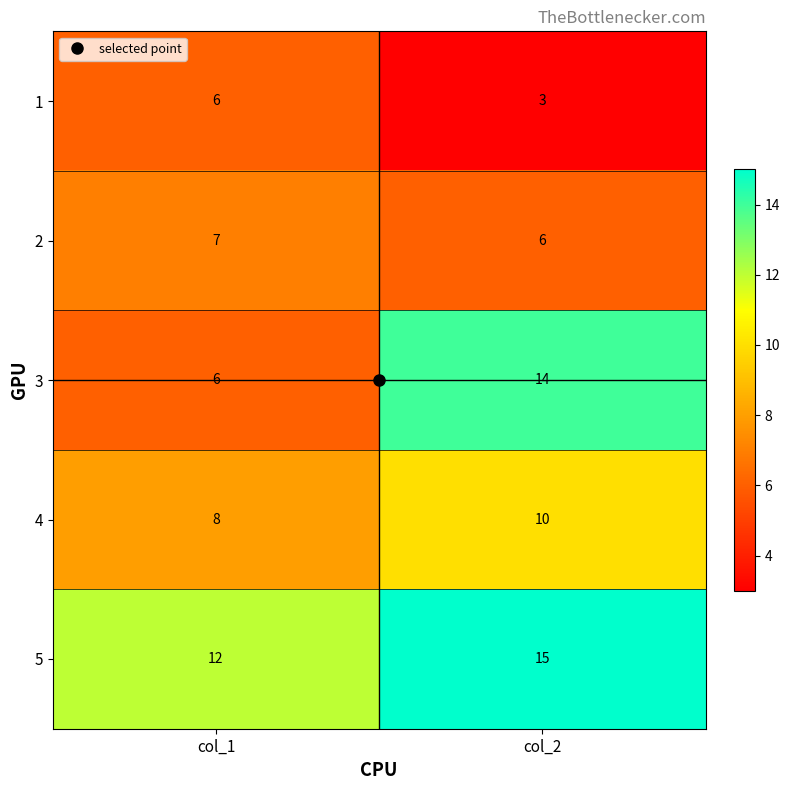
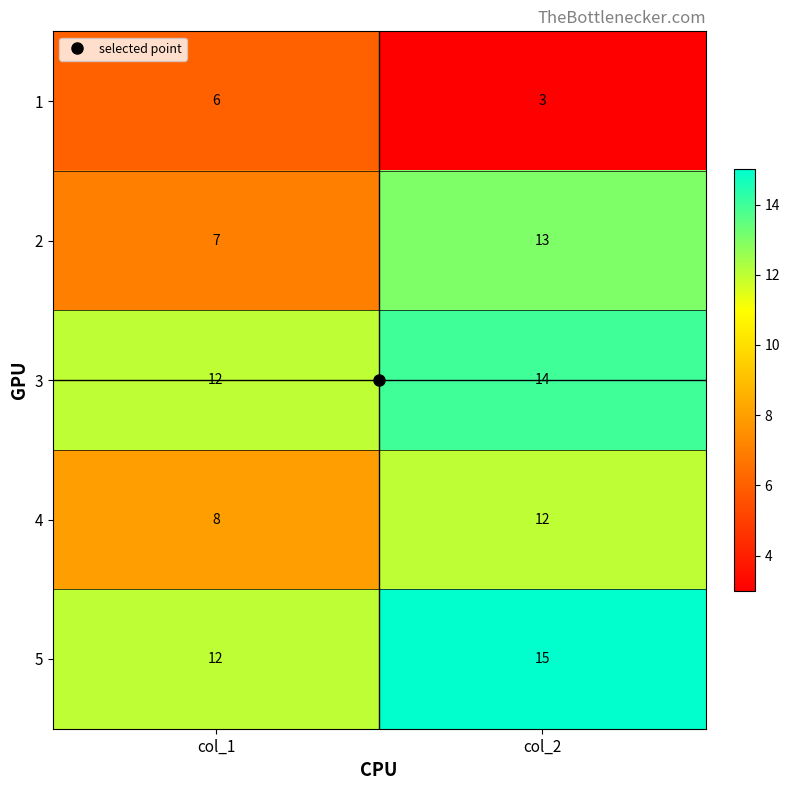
  {
    "1": {
      "col_1": 6,
      "col_2": 3
    },
    "2": {
      "col_1": 7,
-     "col_2": 6
+     "col_2": 13
    },
    "3": {
-     "col_1": 6,
+     "col_1": 12,
      "col_2": 14
    },
    "4": {
      "col_1": 8,
-     "col_2": 10
+     "col_2": 12
    },
    "5": {
      "col_1": 12,
      "col_2": 15
    }
  }
